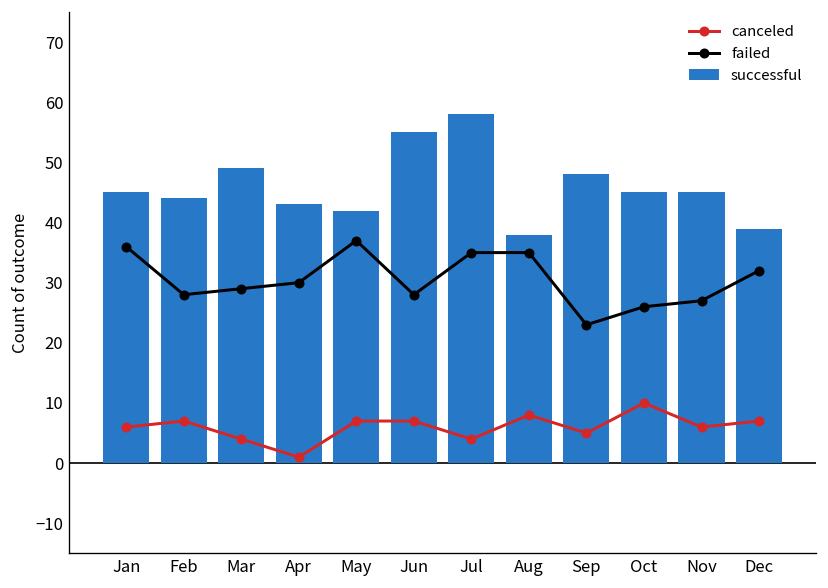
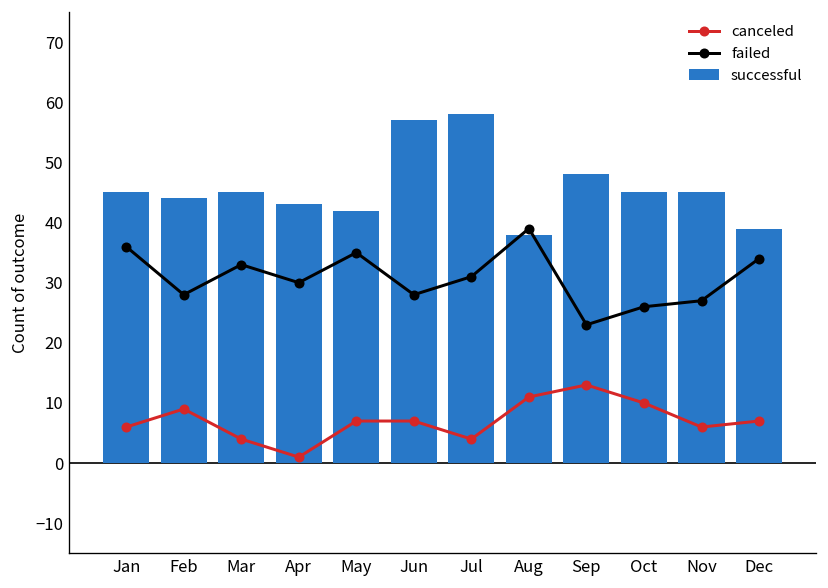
  {
    "canceled": {
      "Jan": 6,
-     "Feb": 7,
+     "Feb": 9,
      "Mar": 4,
      "Apr": 1,
      "May": 7,
      "Jun": 7,
      "Jul": 4,
-     "Aug": 8,
-     "Sep": 5,
+     "Aug": 11,
+     "Sep": 13,
      "Oct": 10,
      "Nov": 6,
      "Dec": 7
    },
    "successful": {
      "Jan": 45,
      "Feb": 44,
-     "Mar": 49,
+     "Mar": 45,
      "Apr": 43,
      "May": 42,
-     "Jun": 55,
+     "Jun": 57,
      "Jul": 58,
      "Aug": 38,
      "Sep": 48,
      "Oct": 45,
      "Nov": 45,
      "Dec": 39
    },
    "failed": {
      "Jan": 36,
      "Feb": 28,
-     "Mar": 29,
+     "Mar": 33,
      "Apr": 30,
-     "May": 37,
+     "May": 35,
      "Jun": 28,
-     "Jul": 35,
-     "Aug": 35,
+     "Jul": 31,
+     "Aug": 39,
      "Sep": 23,
      "Oct": 26,
      "Nov": 27,
-     "Dec": 32
+     "Dec": 34
    }
  }
